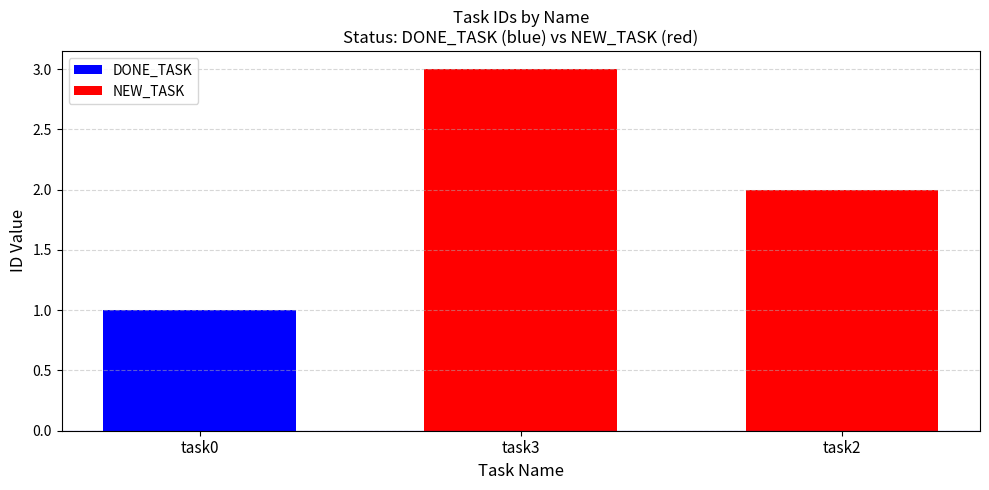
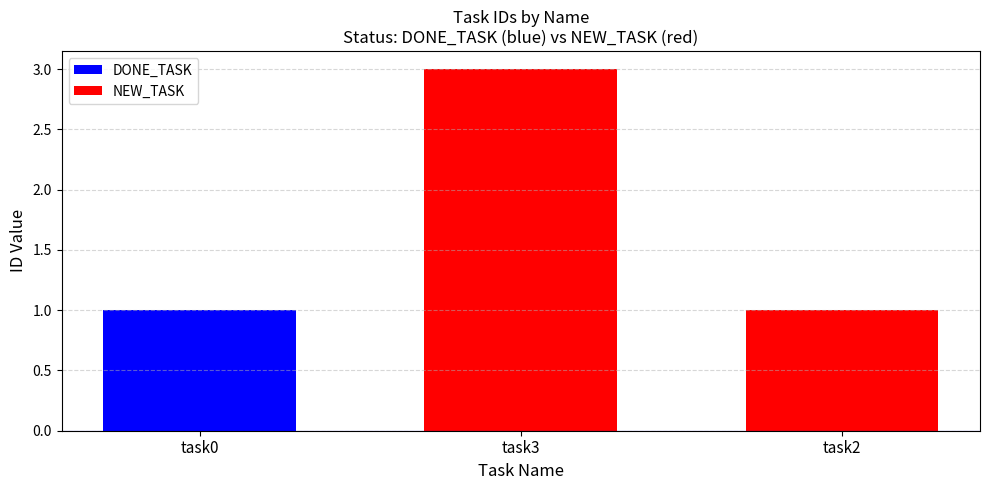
  {
    "task0": 1,
    "task3": 3,
-   "task2": 2
+   "task2": 1
  }
